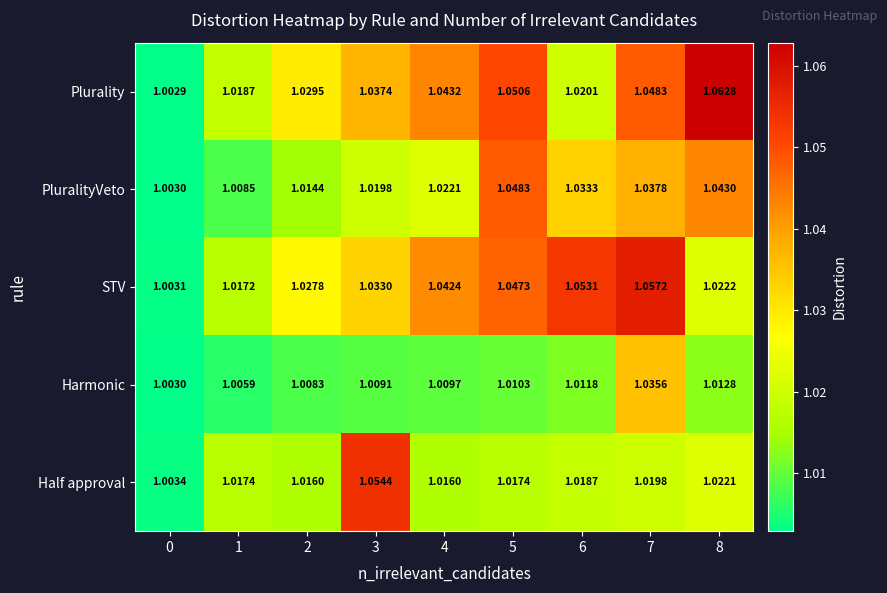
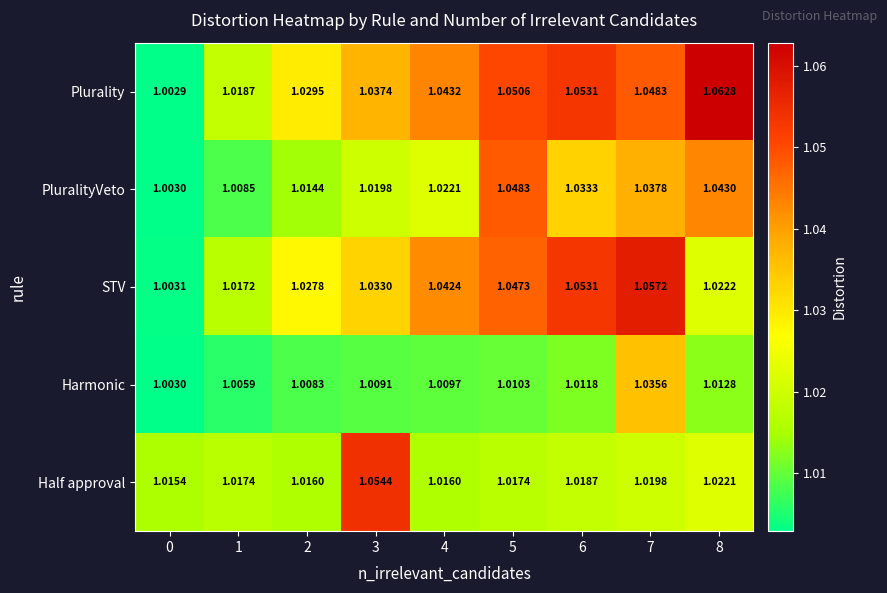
  {
    "Plurality": {
      "0": 1.0029,
      "1": 1.0187,
      "2": 1.0295,
      "3": 1.0374,
      "4": 1.0432,
      "5": 1.0506,
-     "6": 1.0201,
+     "6": 1.0531,
      "7": 1.0483,
      "8": 1.0628
    },
    "PluralityVeto": {
      "0": 1.0030,
      "1": 1.0085,
      "2": 1.0144,
      "3": 1.0198,
      "4": 1.0221,
      "5": 1.0483,
      "6": 1.0333,
      "7": 1.0378,
      "8": 1.0430
    },
    "STV": {
      "0": 1.0031,
      "1": 1.0172,
      "2": 1.0278,
      "3": 1.0330,
      "4": 1.0424,
      "5": 1.0473,
      "6": 1.0531,
      "7": 1.0572,
      "8": 1.0222
    },
    "Harmonic": {
      "0": 1.0030,
      "1": 1.0059,
      "2": 1.0083,
      "3": 1.0091,
      "4": 1.0097,
      "5": 1.0103,
      "6": 1.0118,
      "7": 1.0356,
      "8": 1.0128
    },
    "Half approval": {
-     "0": 1.0034,
+     "0": 1.0154,
      "1": 1.0174,
      "2": 1.0160,
      "3": 1.0544,
      "4": 1.0160,
      "5": 1.0174,
      "6": 1.0187,
      "7": 1.0198,
      "8": 1.0221
    }
  }
